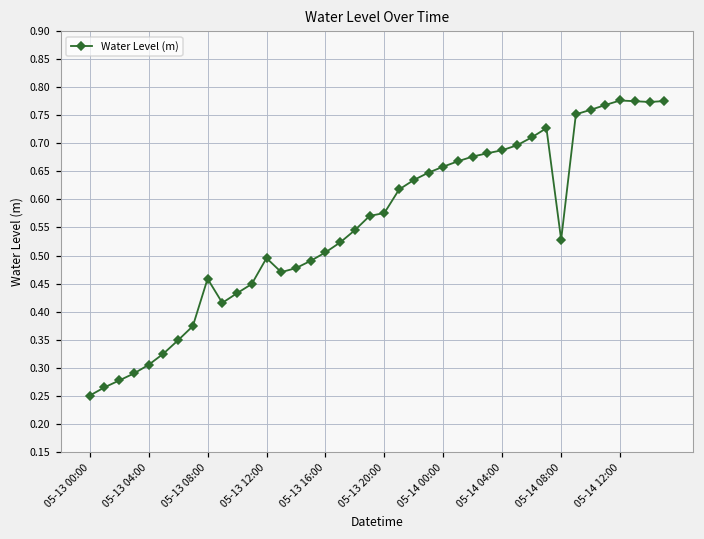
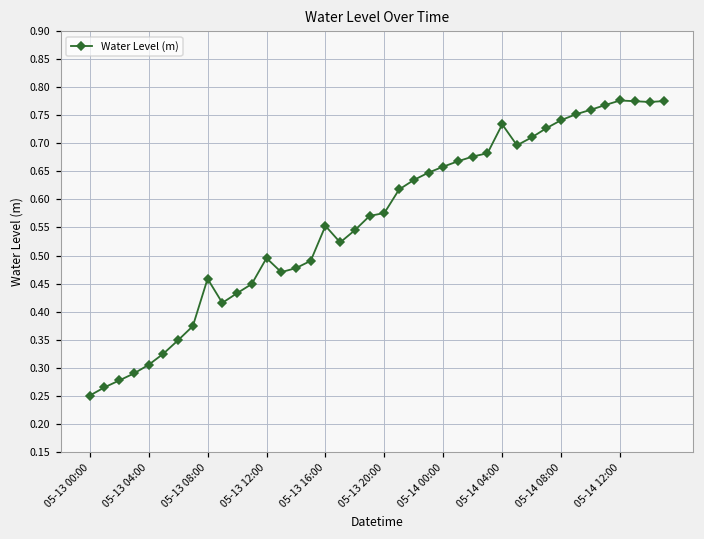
  {
    "05-13 00:00": 0.25,
    "05-13 04:00": 0.31,
    "05-13 08:00": 0.46,
    "05-13 12:00": 0.50,
-   "05-13 16:00": 0.51,
+   "05-13 16:00": 0.55,
    "05-13 20:00": 0.58,
    "05-14 00:00": 0.66,
-   "05-14 04:00": 0.69,
-   "05-14 08:00": 0.53,
+   "05-14 04:00": 0.73,
+   "05-14 08:00": 0.74,
    "05-14 12:00": 0.78
  }
